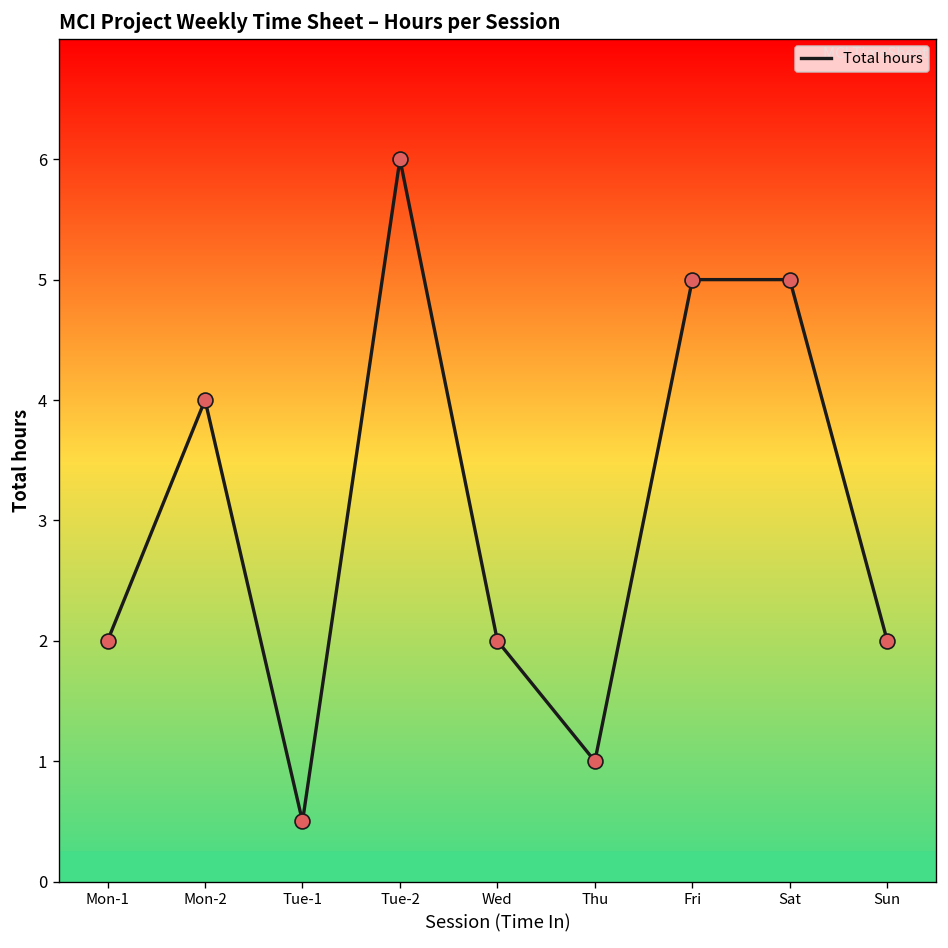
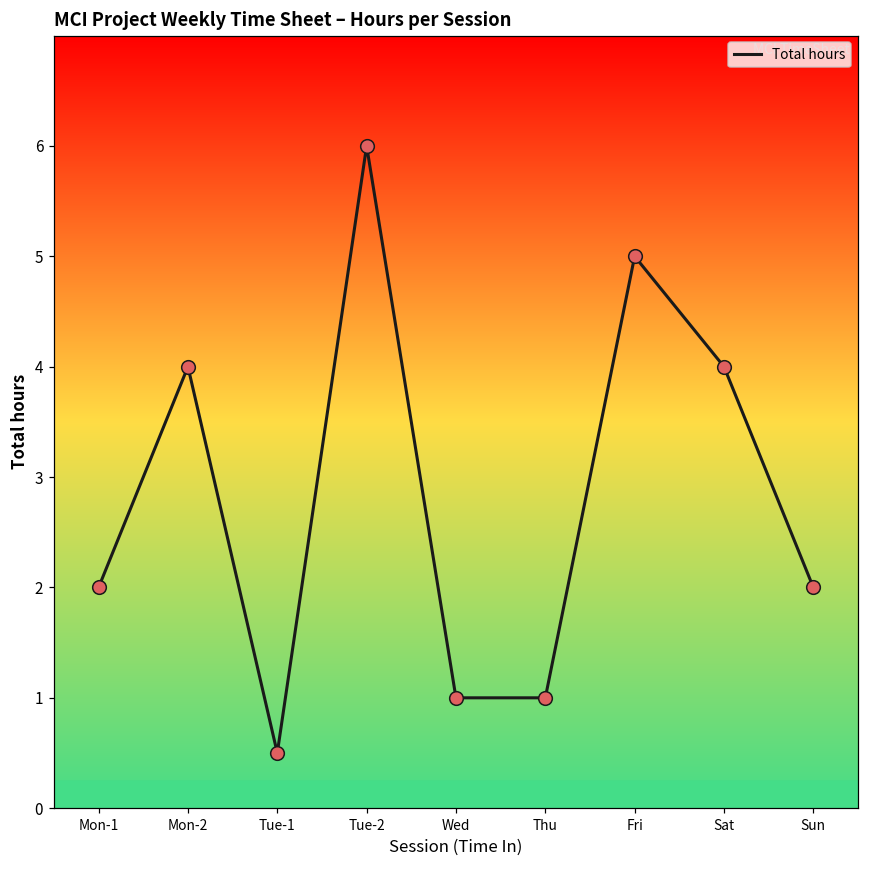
  {
    "Mon-1": 2,
    "Mon-2": 4,
    "Tue-1": 0.50,
    "Tue-2": 6,
-   "Wed": 2,
+   "Wed": 1,
    "Thu": 1,
    "Fri": 5,
-   "Sat": 5,
+   "Sat": 4,
    "Sun": 2
  }
